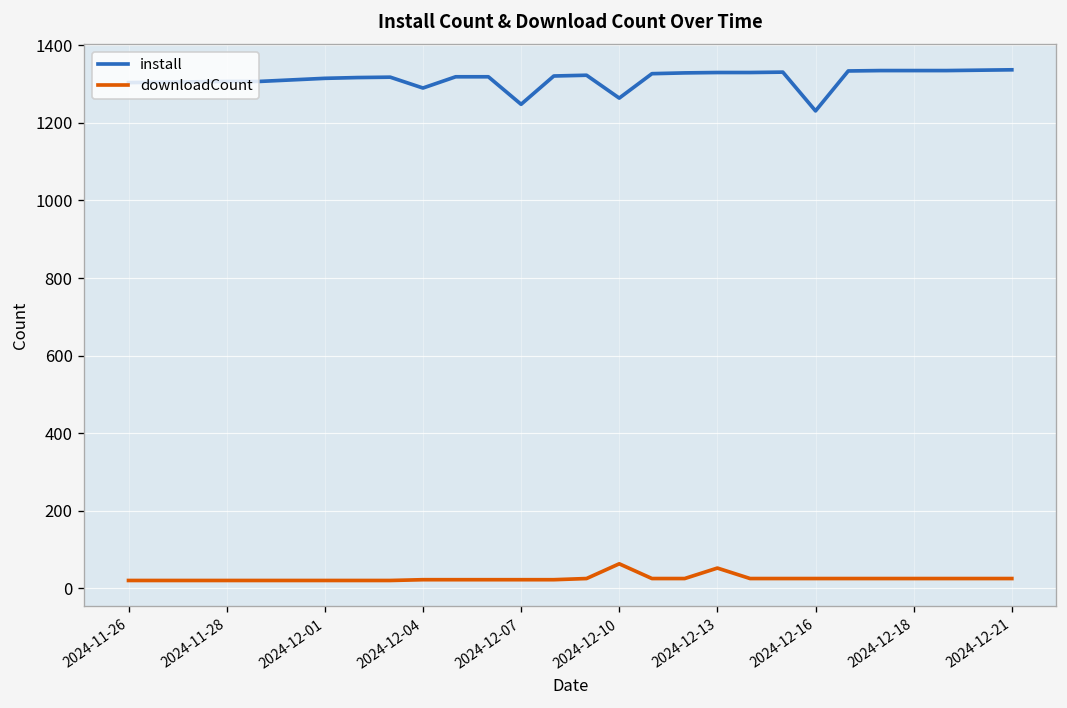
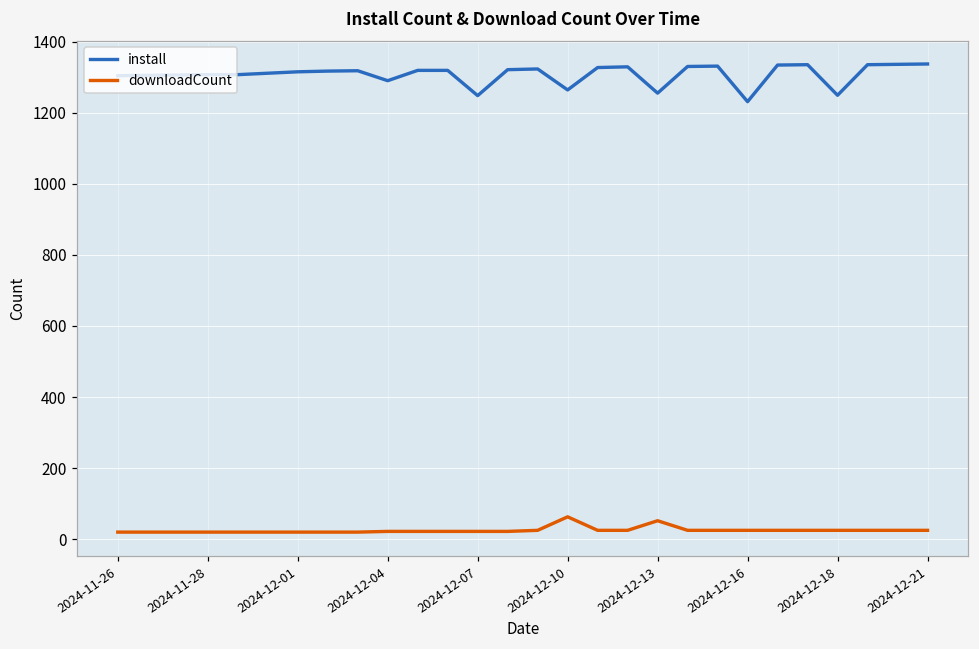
  {
    "install": {
      "2024-12-01": 1320,
      "2024-12-04": 1290,
      "2024-12-07": 1250,
      "2024-12-10": 1260,
-     "2024-12-13": 1330,
+     "2024-12-13": 1260,
      "2024-12-16": 1230,
-     "2024-12-18": 1340,
+     "2024-12-18": 1250,
      "2024-12-21": 1340
    },
    "downloadCount": {
      "2024-11-28": 20,
      "2024-12-01": 20,
      "2024-12-04": 20,
      "2024-12-07": 20,
      "2024-12-10": 60,
      "2024-12-13": 50,
      "2024-12-16": 30,
      "2024-12-18": 30,
      "2024-12-21": 30
    }
  }
